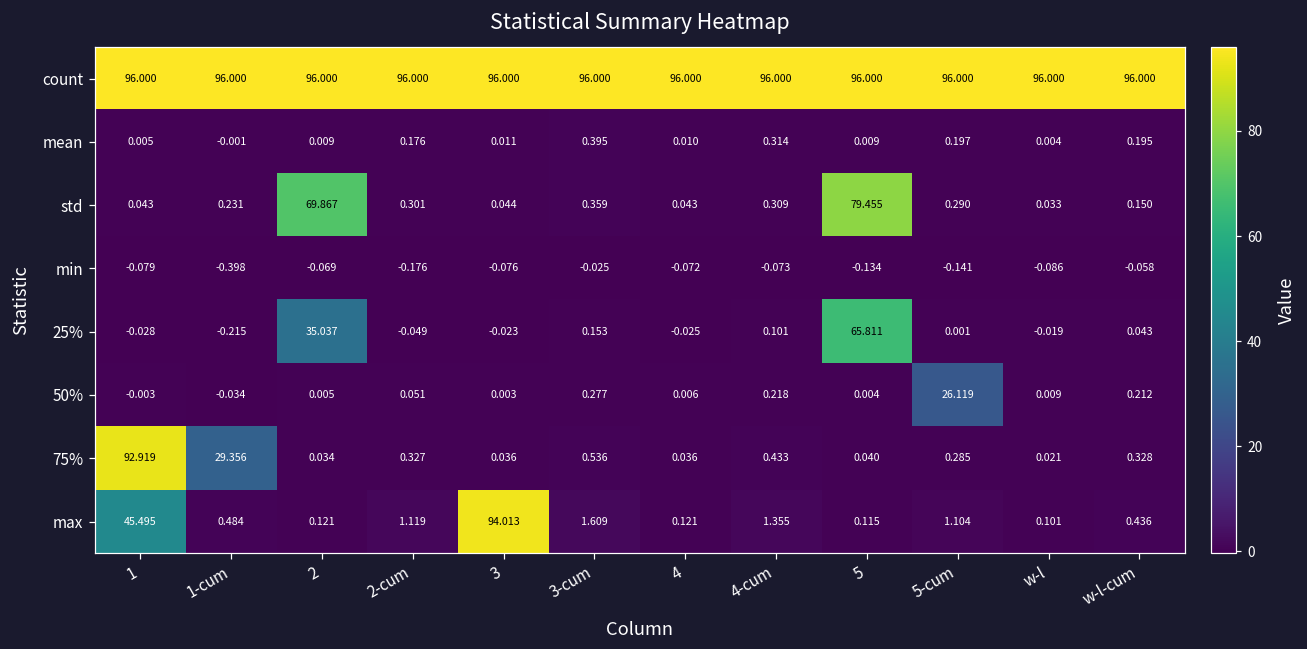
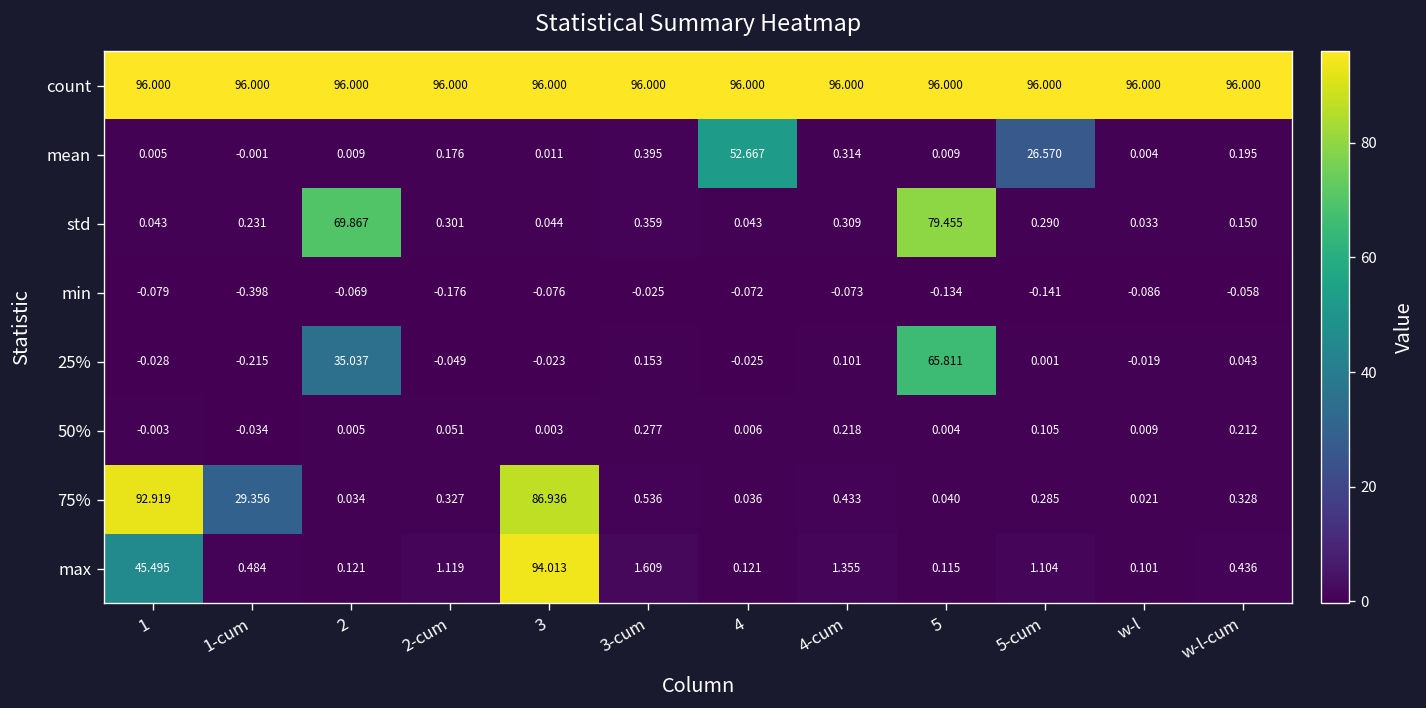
  {
    "count": {
      "1": 96.000,
      "1-cum": 96.000,
      "2": 96.000,
      "2-cum": 96.000,
      "3": 96.000,
      "3-cum": 96.000,
      "4": 96.000,
      "4-cum": 96.000,
      "5": 96.000,
      "5-cum": 96.000,
      "w-l": 96.000,
      "w-l-cum": 96.000
    },
    "mean": {
      "1": 0.005,
      "1-cum": -0.001,
      "2": 0.009,
      "2-cum": 0.176,
      "3": 0.011,
      "3-cum": 0.395,
-     "4": 0.010,
+     "4": 52.667,
      "4-cum": 0.314,
      "5": 0.009,
-     "5-cum": 0.197,
+     "5-cum": 26.570,
      "w-l": 0.004,
      "w-l-cum": 0.195
    },
    "std": {
      "1": 0.043,
      "1-cum": 0.231,
      "2": 69.867,
      "2-cum": 0.301,
      "3": 0.044,
      "3-cum": 0.359,
      "4": 0.043,
      "4-cum": 0.309,
      "5": 79.455,
      "5-cum": 0.290,
      "w-l": 0.033,
      "w-l-cum": 0.150
    },
    "min": {
      "1": -0.079,
      "1-cum": -0.398,
      "2": -0.069,
      "2-cum": -0.176,
      "3": -0.076,
      "3-cum": -0.025,
      "4": -0.072,
      "4-cum": -0.073,
      "5": -0.134,
      "5-cum": -0.141,
      "w-l": -0.086,
      "w-l-cum": -0.058
    },
    "25%": {
      "1": -0.028,
      "1-cum": -0.215,
      "2": 35.037,
      "2-cum": -0.049,
      "3": -0.023,
      "3-cum": 0.153,
      "4": -0.025,
      "4-cum": 0.101,
      "5": 65.811,
      "5-cum": 0.001,
      "w-l": -0.019,
      "w-l-cum": 0.043
    },
    "50%": {
      "1": -0.003,
      "1-cum": -0.034,
      "2": 0.005,
      "2-cum": 0.051,
      "3": 0.003,
      "3-cum": 0.277,
      "4": 0.006,
      "4-cum": 0.218,
      "5": 0.004,
-     "5-cum": 26.119,
+     "5-cum": 0.105,
      "w-l": 0.009,
      "w-l-cum": 0.212
    },
    "75%": {
      "1": 92.919,
      "1-cum": 29.356,
      "2": 0.034,
      "2-cum": 0.327,
-     "3": 0.036,
+     "3": 86.936,
      "3-cum": 0.536,
      "4": 0.036,
      "4-cum": 0.433,
      "5": 0.040,
      "5-cum": 0.285,
      "w-l": 0.021,
      "w-l-cum": 0.328
    },
    "max": {
      "1": 45.495,
      "1-cum": 0.484,
      "2": 0.121,
      "2-cum": 1.119,
      "3": 94.013,
      "3-cum": 1.609,
      "4": 0.121,
      "4-cum": 1.355,
      "5": 0.115,
      "5-cum": 1.104,
      "w-l": 0.101,
      "w-l-cum": 0.436
    }
  }
